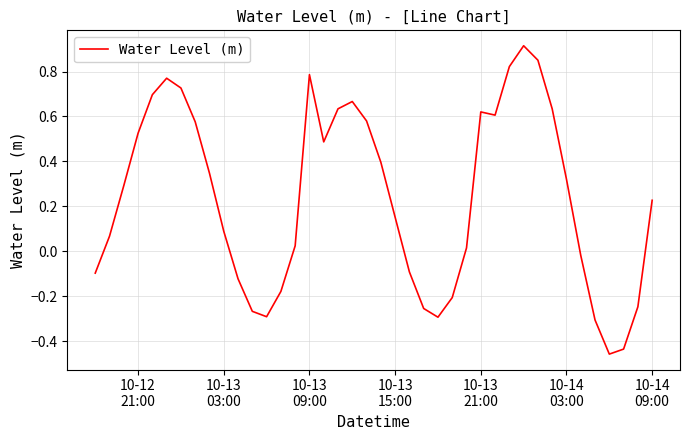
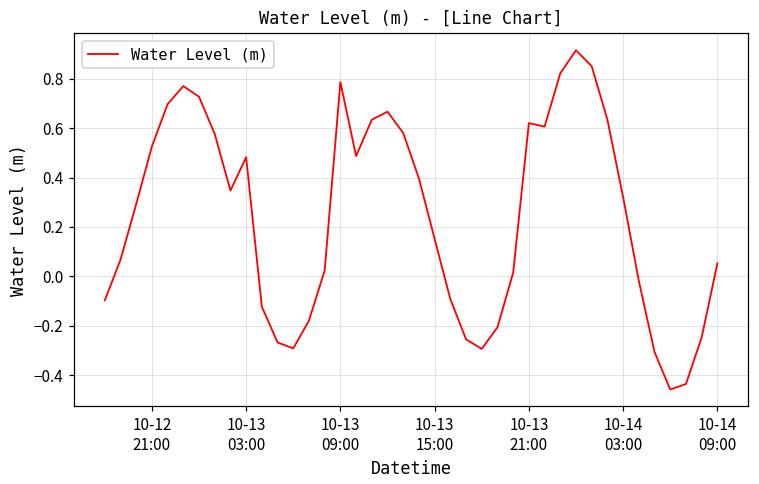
  {
    "10-12 21:00": 0.53,
-   "10-13 03:00": 0.09,
+   "10-13 03:00": 0.48,
    "10-13 09:00": 0.79,
    "10-13 15:00": 0.15,
    "10-13 21:00": 0.62,
    "10-14 03:00": 0.32,
-   "10-14 09:00": 0.23
+   "10-14 09:00": 0.05
  }
